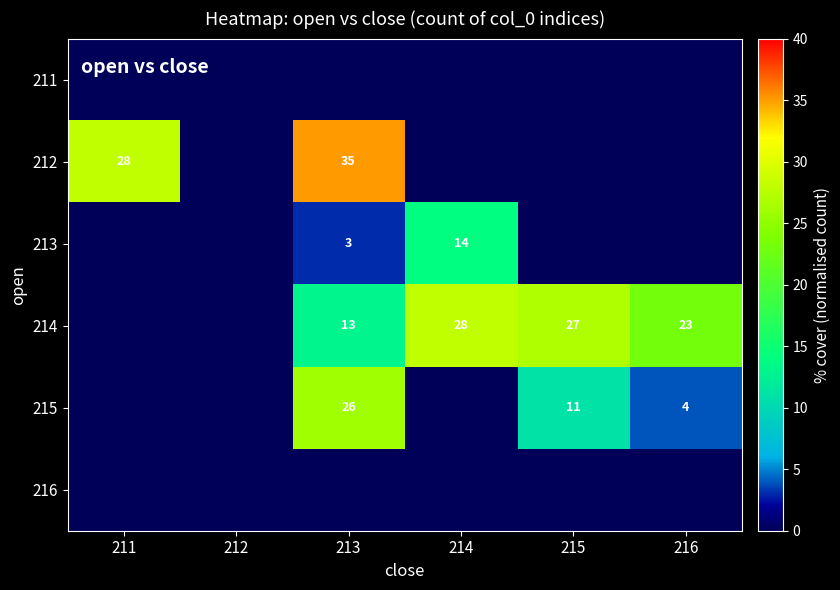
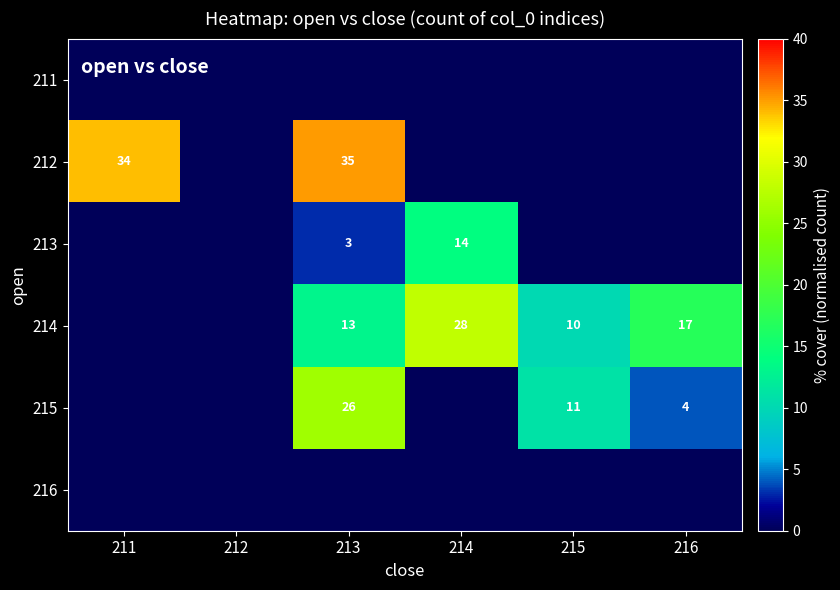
  {
    "212": {
-     "211": 28,
+     "211": 34,
      "213": 35
    },
    "213": {
      "213": 3,
      "214": 14
    },
    "214": {
      "213": 13,
      "214": 28,
-     "215": 27,
-     "216": 23
+     "215": 10,
+     "216": 17
    },
    "215": {
      "213": 26,
      "215": 11,
      "216": 4
    }
  }
